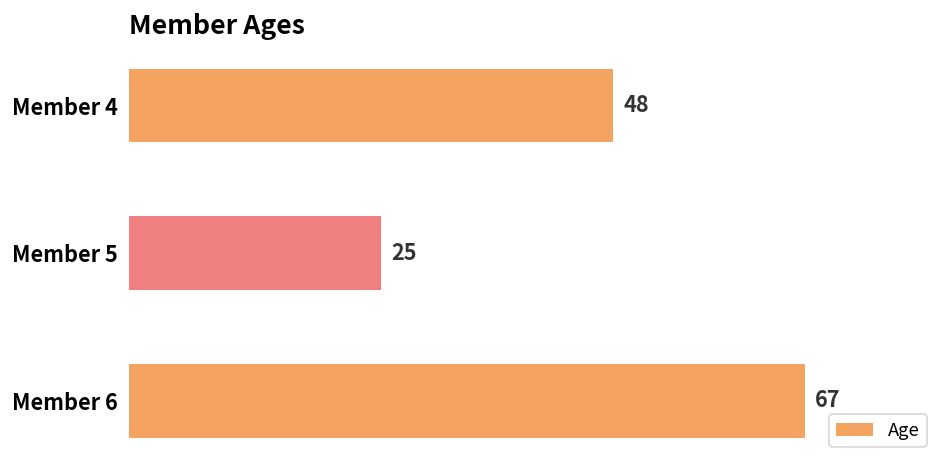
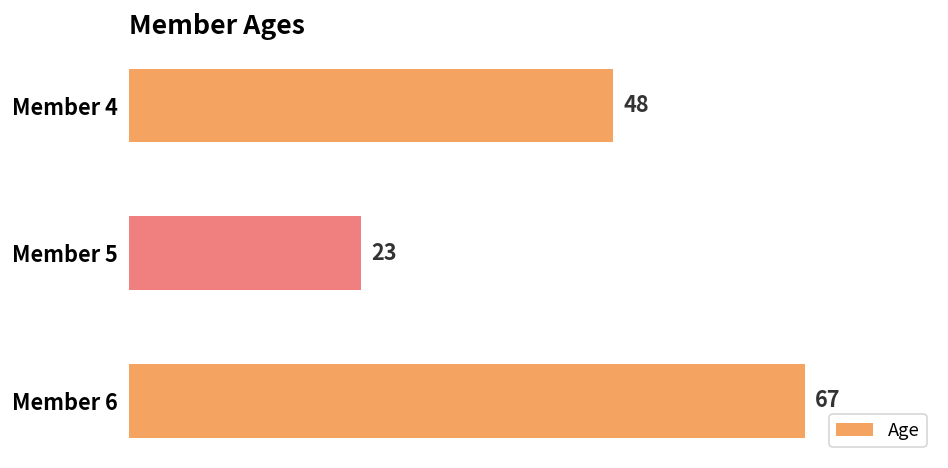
  {
    "Member 4": 48,
-   "Member 5": 25
+   "Member 5": 23
  }
